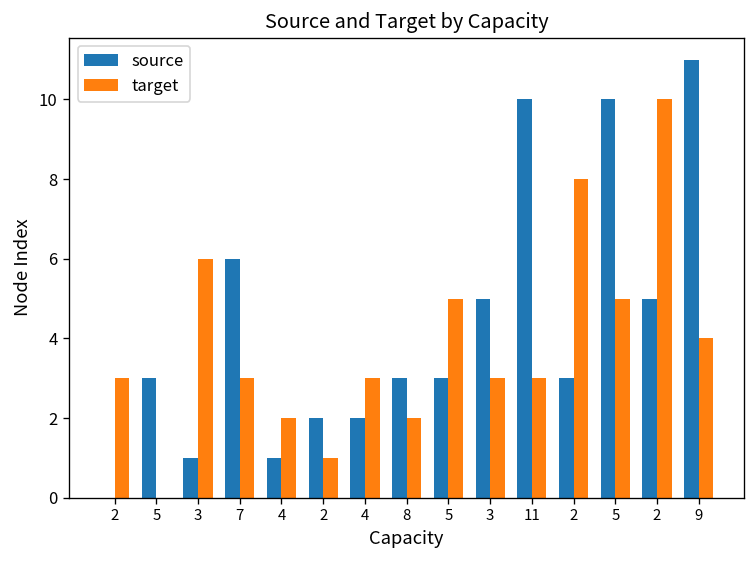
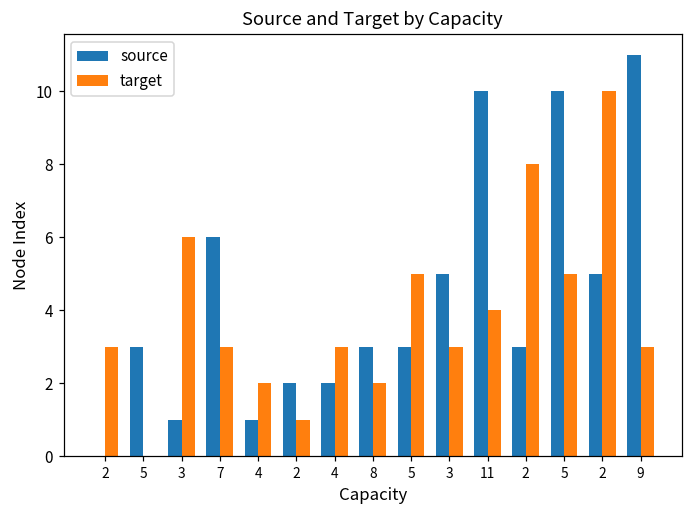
  {
    "source": {
      "7": 6,
      "8": 3,
      "11": 10,
      "9": 11
    },
    "target": {
      "7": 3,
      "8": 2,
-     "11": 3,
-     "9": 4
+     "11": 4,
+     "9": 3
    }
  }
